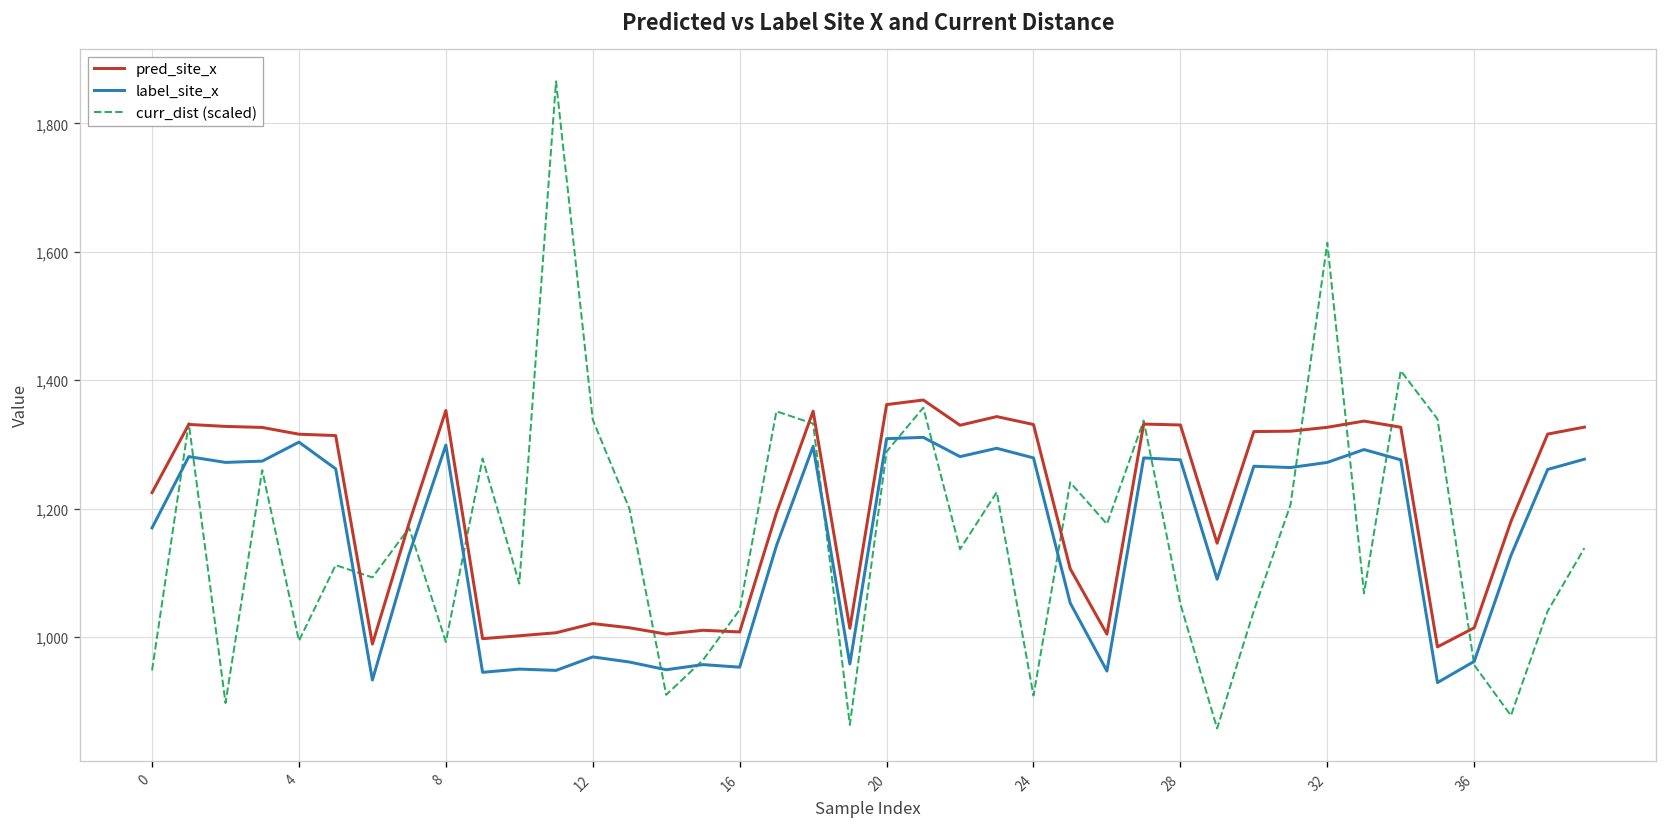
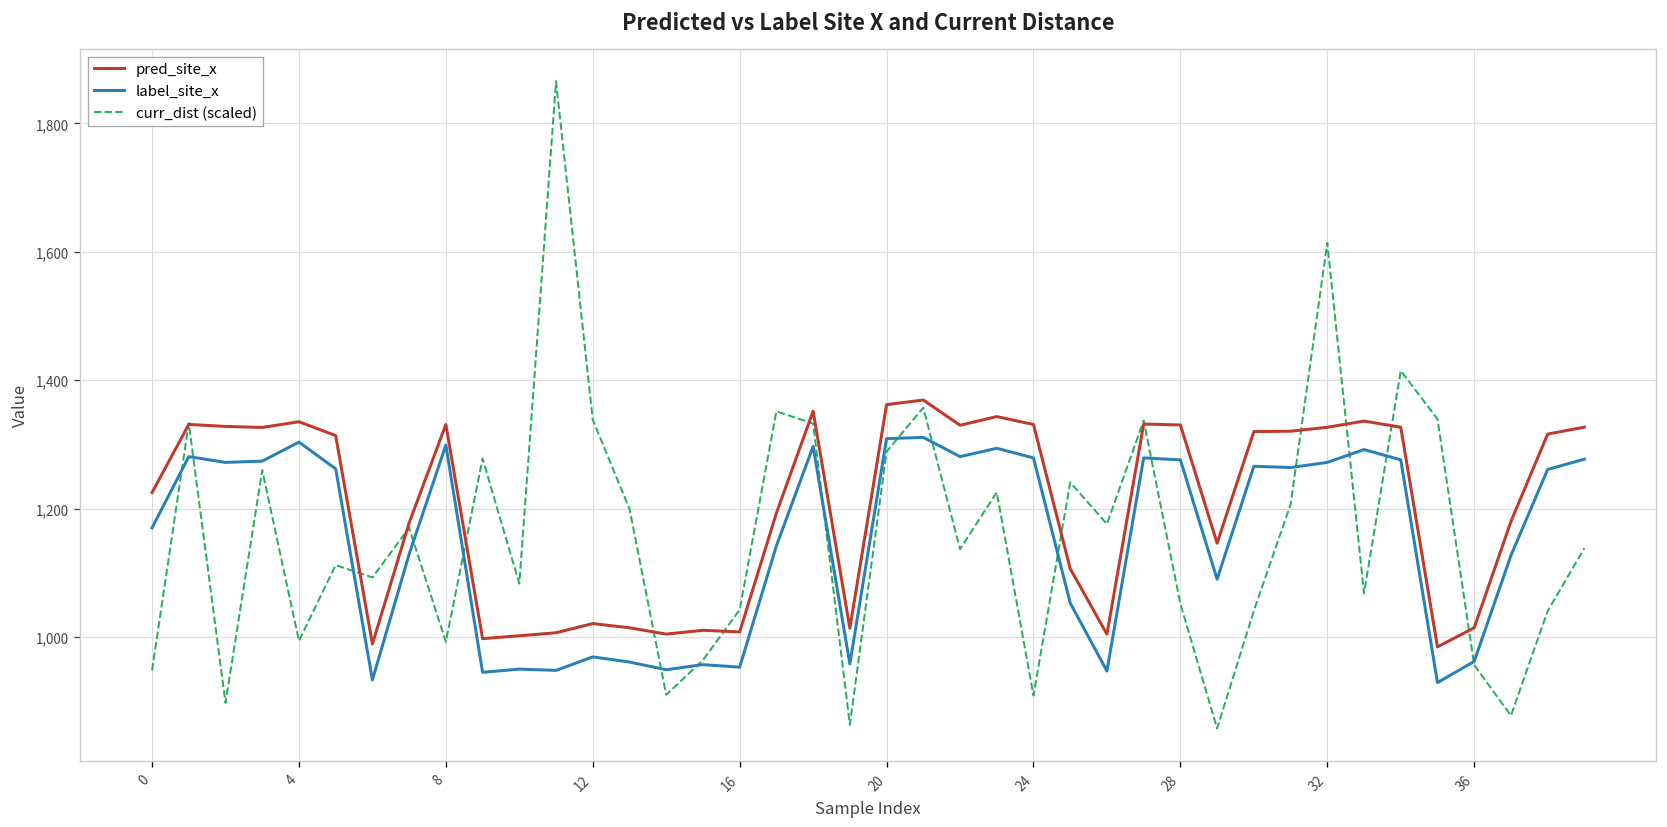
  {
    "pred_site_x": {
      "0": "1,220",
-     "4": "1,320",
-     "8": "1,350",
+     "4": "1,340",
+     "8": "1,330",
      "12": "1,020",
      "16": "1,010",
      "20": "1,360",
      "24": "1,330",
      "28": "1,330",
      "32": "1,330",
      "36": "1,010"
    },
    "label_site_x": {
      "0": "1,170",
      "4": "1,300",
      "8": "1,300",
      "12": "970",
      "16": "950",
      "20": "1,310",
      "24": "1,280",
      "28": "1,280",
      "32": "1,270",
      "36": "960"
    },
    "curr_dist (scaled)": {
      "0": "950",
      "4": "990",
      "8": "990",
      "12": "1,340",
      "16": "1,040",
      "20": "1,290",
      "24": "910",
      "28": "1,050",
      "32": "1,610",
      "36": "960"
    }
  }
